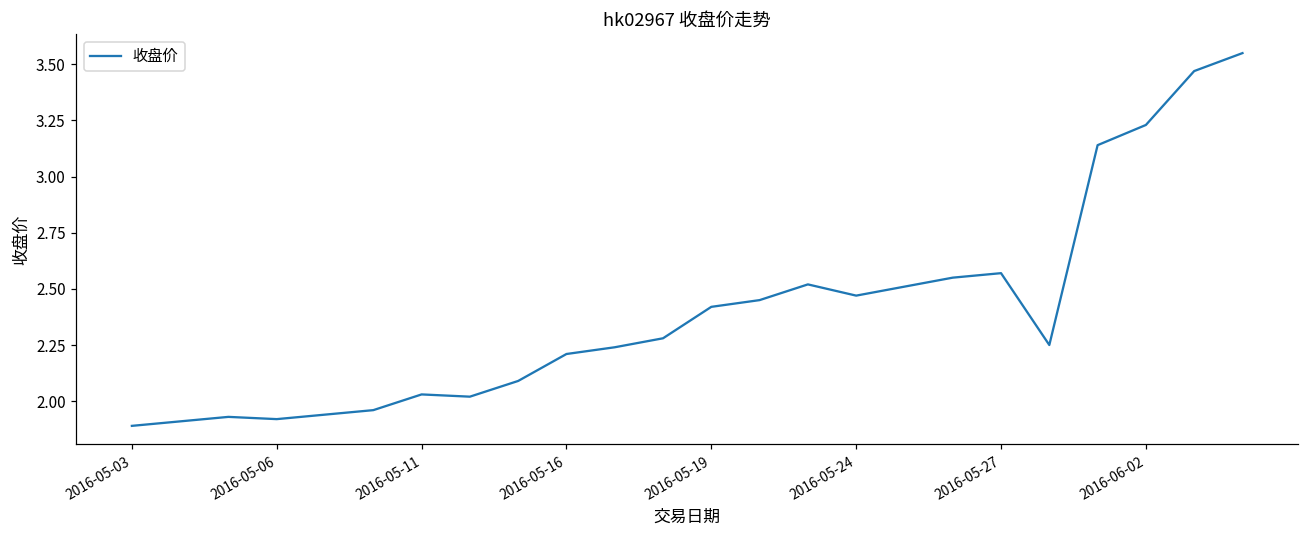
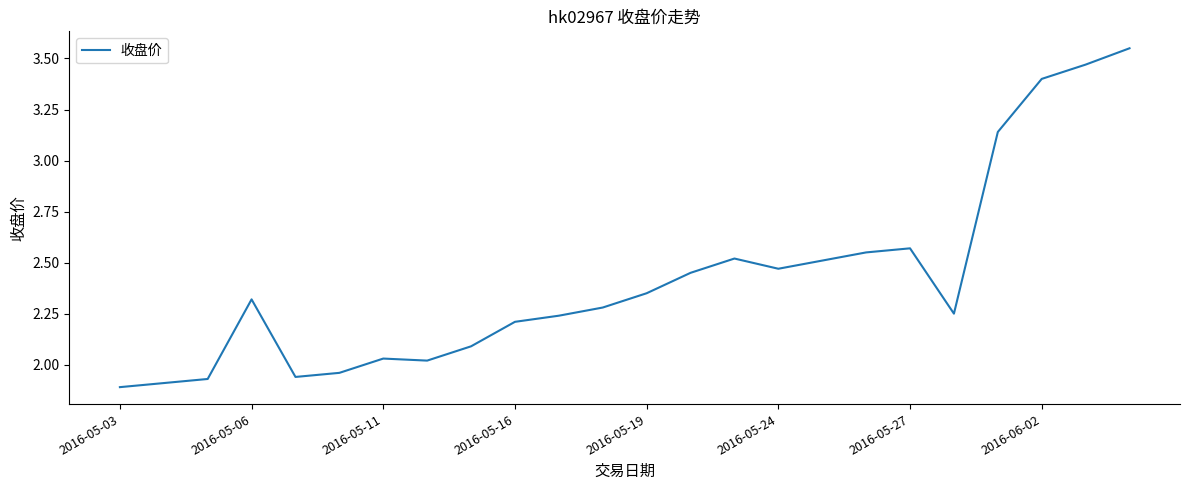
  {
    "2016-05-03": 1.89,
-   "2016-05-06": 1.92,
+   "2016-05-06": 2.32,
    "2016-05-11": 2.03,
    "2016-05-16": 2.21,
-   "2016-05-19": 2.42,
+   "2016-05-19": 2.35,
    "2016-05-24": 2.47,
    "2016-05-27": 2.57,
-   "2016-06-02": 3.23
+   "2016-06-02": 3.40
  }
